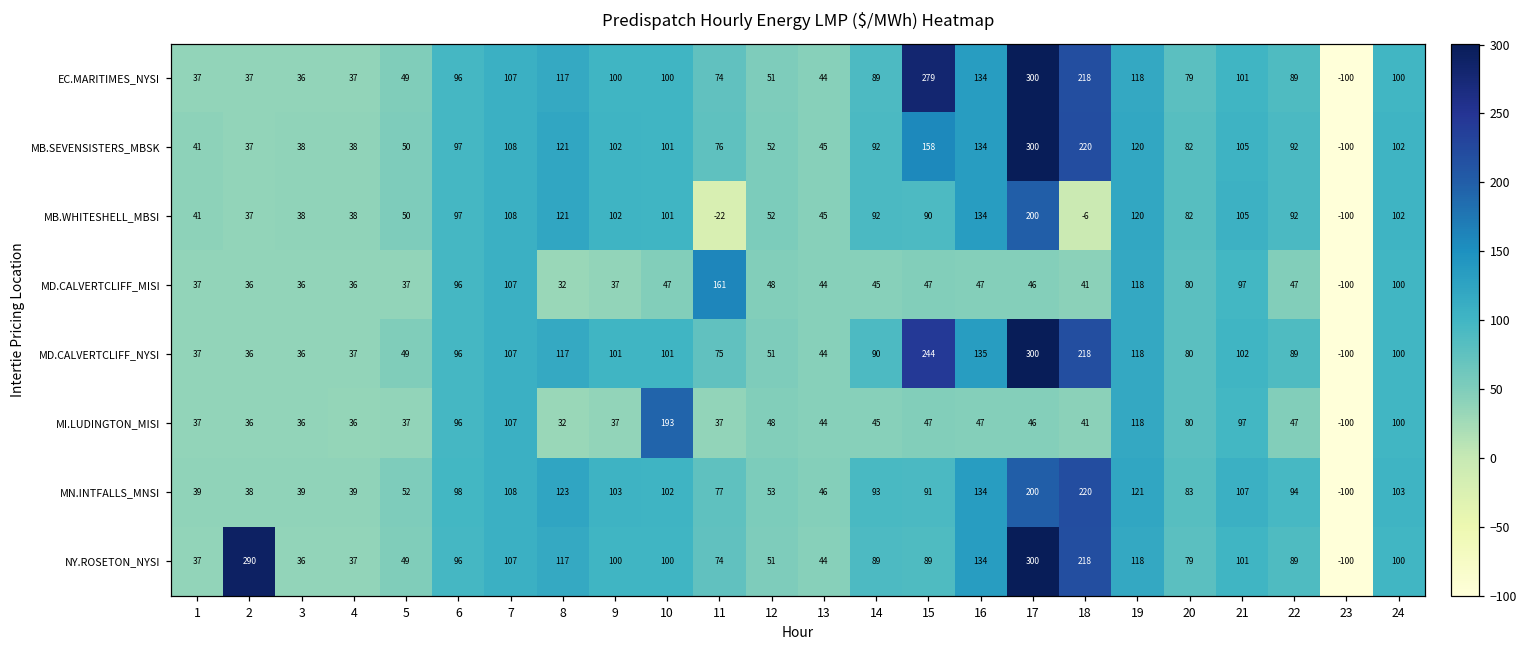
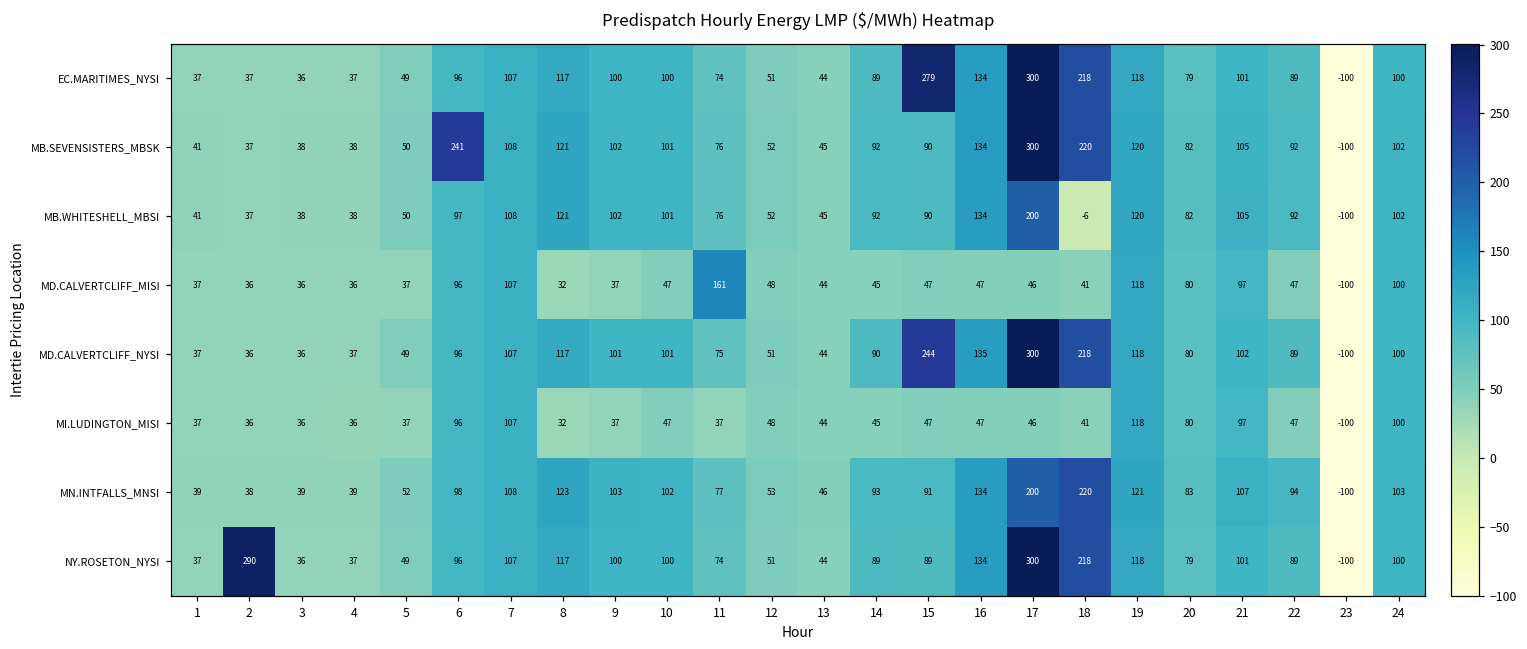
  {
    "EC.MARITIMES_NYSI": {
      "1": 37,
      "2": 37,
      "3": 36,
      "4": 37,
      "5": 49,
      "6": 96,
      "7": 107,
      "8": 117,
      "9": 100,
      "10": 100,
      "11": 74,
      "12": 51,
      "13": 44,
      "14": 89,
      "15": 279,
      "16": 134,
      "17": 300,
      "18": 218,
      "19": 118,
      "20": 79,
      "21": 101,
      "22": 89,
      "23": -100,
      "24": 100
    },
    "MB.SEVENSISTERS_MBSK": {
      "1": 41,
      "2": 37,
      "3": 38,
      "4": 38,
      "5": 50,
-     "6": 97,
+     "6": 241,
      "7": 108,
      "8": 121,
      "9": 102,
      "10": 101,
      "11": 76,
      "12": 52,
      "13": 45,
      "14": 92,
-     "15": 158,
+     "15": 90,
      "16": 134,
      "17": 300,
      "18": 220,
      "19": 120,
      "20": 82,
      "21": 105,
      "22": 92,
      "23": -100,
      "24": 102
    },
    "MB.WHITESHELL_MBSI": {
      "1": 41,
      "2": 37,
      "3": 38,
      "4": 38,
      "5": 50,
      "6": 97,
      "7": 108,
      "8": 121,
      "9": 102,
      "10": 101,
-     "11": -22,
+     "11": 76,
      "12": 52,
      "13": 45,
      "14": 92,
      "15": 90,
      "16": 134,
      "17": 200,
      "18": -6,
      "19": 120,
      "20": 82,
      "21": 105,
      "22": 92,
      "23": -100,
      "24": 102
    },
    "MD.CALVERTCLIFF_MISI": {
      "1": 37,
      "2": 36,
      "3": 36,
      "4": 36,
      "5": 37,
      "6": 96,
      "7": 107,
      "8": 32,
      "9": 37,
      "10": 47,
      "11": 161,
      "12": 48,
      "13": 44,
      "14": 45,
      "15": 47,
      "16": 47,
      "17": 46,
      "18": 41,
      "19": 118,
      "20": 80,
      "21": 97,
      "22": 47,
      "23": -100,
      "24": 100
    },
    "MD.CALVERTCLIFF_NYSI": {
      "1": 37,
      "2": 36,
      "3": 36,
      "4": 37,
      "5": 49,
      "6": 96,
      "7": 107,
      "8": 117,
      "9": 101,
      "10": 101,
      "11": 75,
      "12": 51,
      "13": 44,
      "14": 90,
      "15": 244,
      "16": 135,
      "17": 300,
      "18": 218,
      "19": 118,
      "20": 80,
      "21": 102,
      "22": 89,
      "23": -100,
      "24": 100
    },
    "MI.LUDINGTON_MISI": {
      "1": 37,
      "2": 36,
      "3": 36,
      "4": 36,
      "5": 37,
      "6": 96,
      "7": 107,
      "8": 32,
      "9": 37,
-     "10": 193,
+     "10": 47,
      "11": 37,
      "12": 48,
      "13": 44,
      "14": 45,
      "15": 47,
      "16": 47,
      "17": 46,
      "18": 41,
      "19": 118,
      "20": 80,
      "21": 97,
      "22": 47,
      "23": -100,
      "24": 100
    },
    "MN.INTFALLS_MNSI": {
      "1": 39,
      "2": 38,
      "3": 39,
      "4": 39,
      "5": 52,
      "6": 98,
      "7": 108,
      "8": 123,
      "9": 103,
      "10": 102,
      "11": 77,
      "12": 53,
      "13": 46,
      "14": 93,
      "15": 91,
      "16": 134,
      "17": 200,
      "18": 220,
      "19": 121,
      "20": 83,
      "21": 107,
      "22": 94,
      "23": -100,
      "24": 103
    },
    "NY.ROSETON_NYSI": {
      "1": 37,
      "2": 290,
      "3": 36,
      "4": 37,
      "5": 49,
      "6": 96,
      "7": 107,
      "8": 117,
      "9": 100,
      "10": 100,
      "11": 74,
      "12": 51,
      "13": 44,
      "14": 89,
      "15": 89,
      "16": 134,
      "17": 300,
      "18": 218,
      "19": 118,
      "20": 79,
      "21": 101,
      "22": 89,
      "23": -100,
      "24": 100
    }
  }
